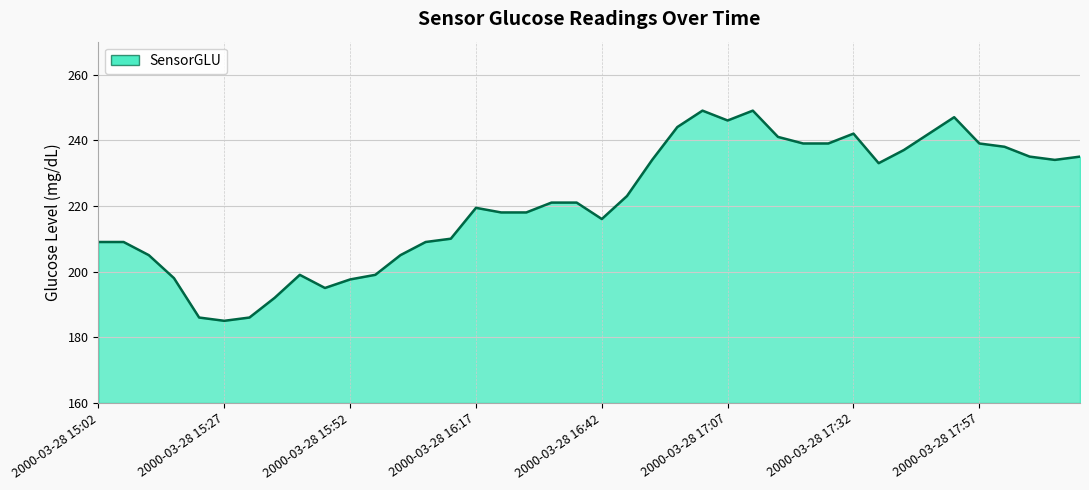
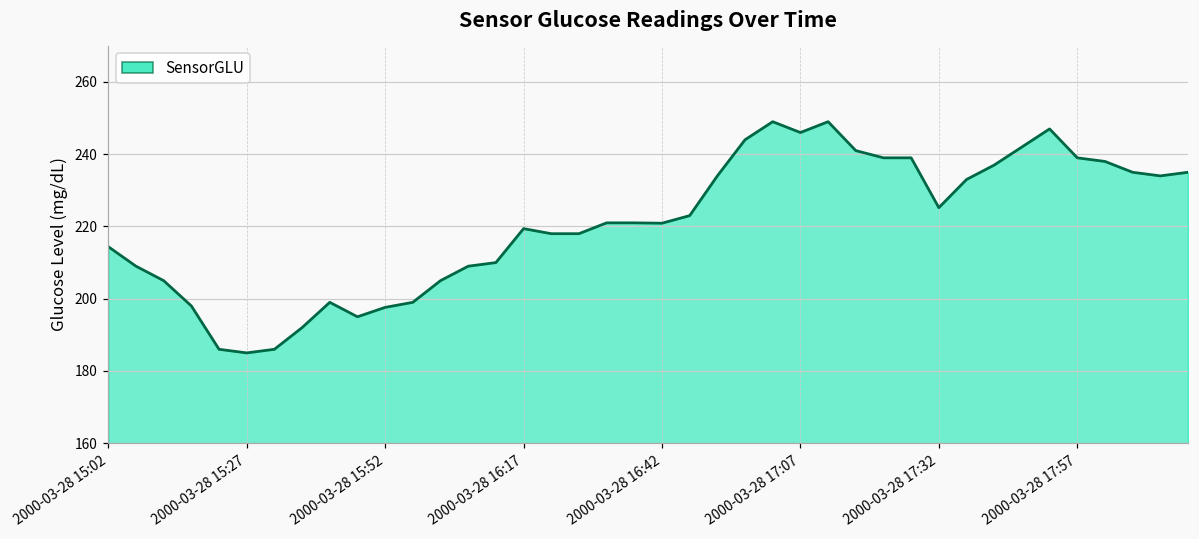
  {
-   "2000-03-28 15:02": 209,
+   "2000-03-28 15:02": 214,
    "2000-03-28 15:27": 185,
    "2000-03-28 15:52": 198,
    "2000-03-28 16:17": 219,
-   "2000-03-28 16:42": 216,
+   "2000-03-28 16:42": 221,
    "2000-03-28 17:07": 246,
-   "2000-03-28 17:32": 242,
+   "2000-03-28 17:32": 225,
    "2000-03-28 17:57": 239
  }
